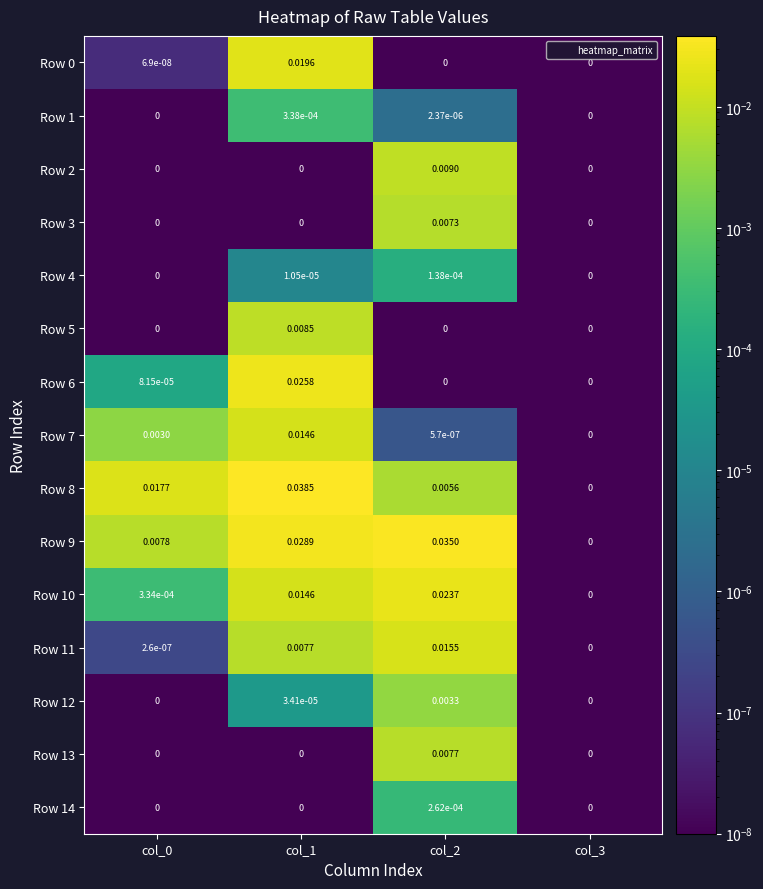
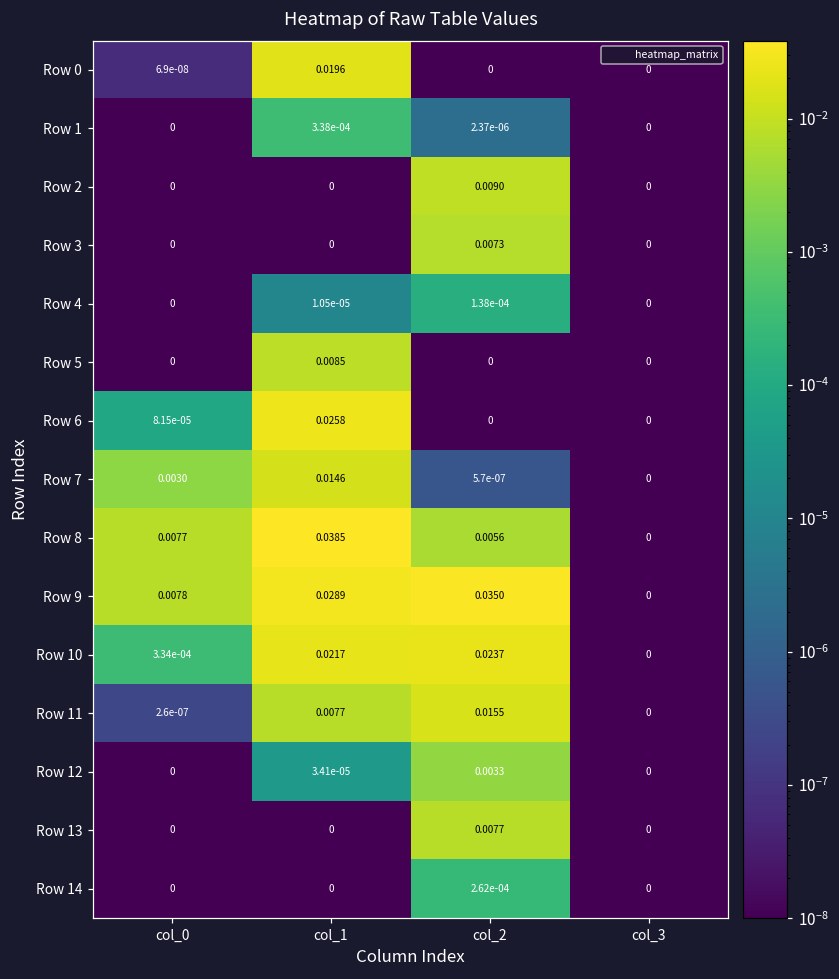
  {
    "Row 0": {
      "col_0": "6.9e-08",
      "col_1": "0.0196",
      "col_2": "0"
    },
    "Row 1": {
      "col_0": "0",
      "col_1": "3.38e-04",
      "col_2": "2.37e-06",
      "col_3": "0"
    },
    "Row 2": {
      "col_0": "0",
      "col_1": "0",
      "col_2": "0.0090",
      "col_3": "0"
    },
    "Row 3": {
      "col_0": "0",
      "col_1": "0",
      "col_2": "0.0073",
      "col_3": "0"
    },
    "Row 4": {
      "col_0": "0",
      "col_1": "1.05e-05",
      "col_2": "1.38e-04",
      "col_3": "0"
    },
    "Row 5": {
      "col_0": "0",
      "col_1": "0.0085",
      "col_2": "0",
      "col_3": "0"
    },
    "Row 6": {
      "col_0": "8.15e-05",
      "col_1": "0.0258",
      "col_2": "0",
      "col_3": "0"
    },
    "Row 7": {
      "col_0": "0.0030",
      "col_1": "0.0146",
      "col_2": "5.7e-07",
      "col_3": "0"
    },
    "Row 8": {
-     "col_0": "0.0177",
+     "col_0": "0.0077",
      "col_1": "0.0385",
      "col_2": "0.0056",
      "col_3": "0"
    },
    "Row 9": {
      "col_0": "0.0078",
      "col_1": "0.0289",
      "col_2": "0.0350",
      "col_3": "0"
    },
    "Row 10": {
      "col_0": "3.34e-04",
-     "col_1": "0.0146",
+     "col_1": "0.0217",
      "col_2": "0.0237",
      "col_3": "0"
    },
    "Row 11": {
      "col_0": "2.6e-07",
      "col_1": "0.0077",
      "col_2": "0.0155",
      "col_3": "0"
    },
    "Row 12": {
      "col_0": "0",
      "col_1": "3.41e-05",
      "col_2": "0.0033",
      "col_3": "0"
    },
    "Row 13": {
      "col_0": "0",
      "col_1": "0",
      "col_2": "0.0077",
      "col_3": "0"
    },
    "Row 14": {
      "col_0": "0",
      "col_1": "0",
      "col_2": "2.62e-04",
      "col_3": "0"
    }
  }
